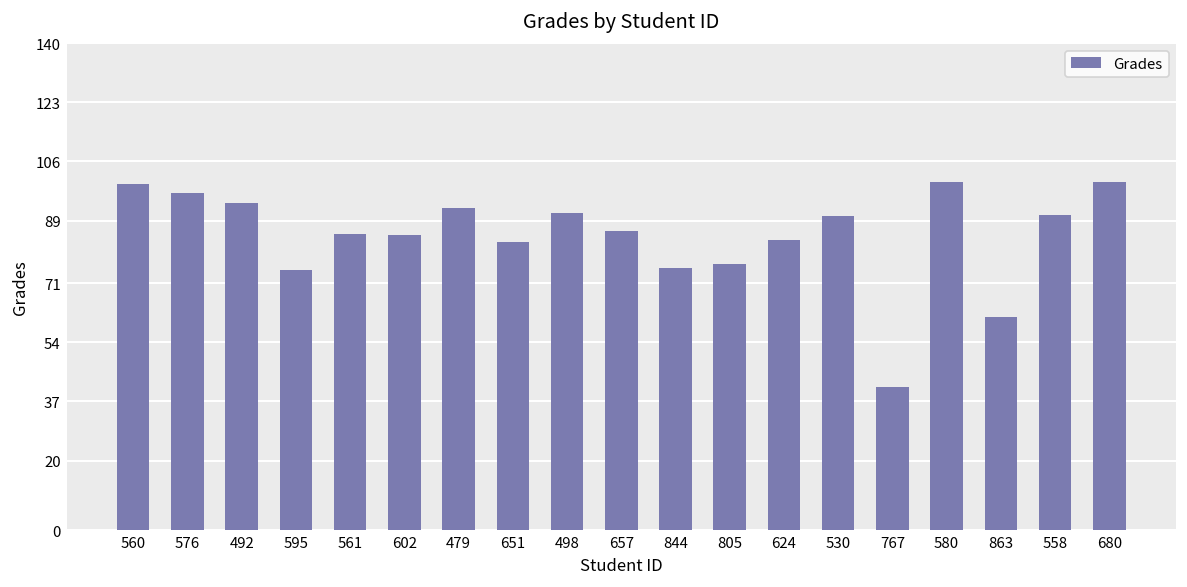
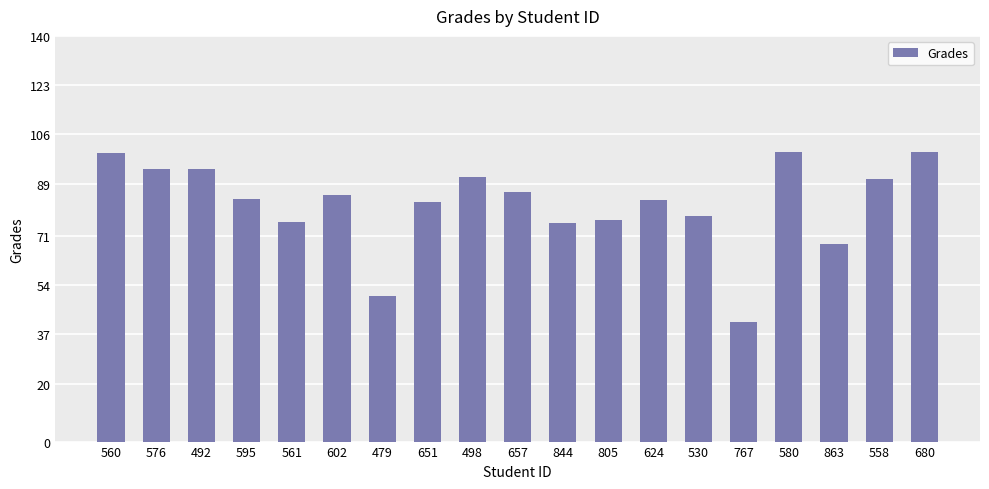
  {
    "560": 99,
-   "576": 97,
+   "576": 94,
    "492": 94,
-   "595": 75,
-   "561": 85,
+   "595": 84,
+   "561": 76,
    "602": 85,
-   "479": 93,
+   "479": 50,
    "651": 83,
    "498": 91,
    "657": 86,
    "844": 76,
    "805": 77,
    "624": 83,
-   "530": 90,
+   "530": 78,
    "767": 41,
    "580": 100,
-   "863": 61,
+   "863": 68,
    "558": 91,
    "680": 100
  }
